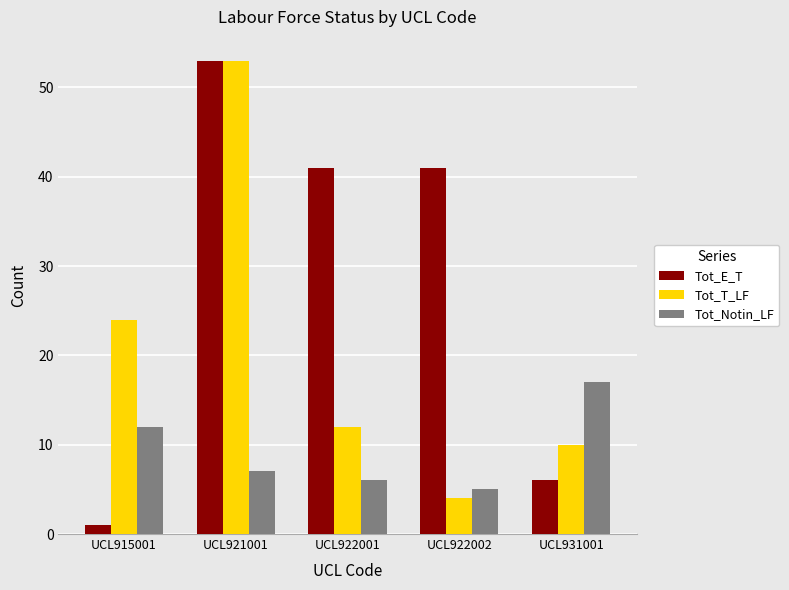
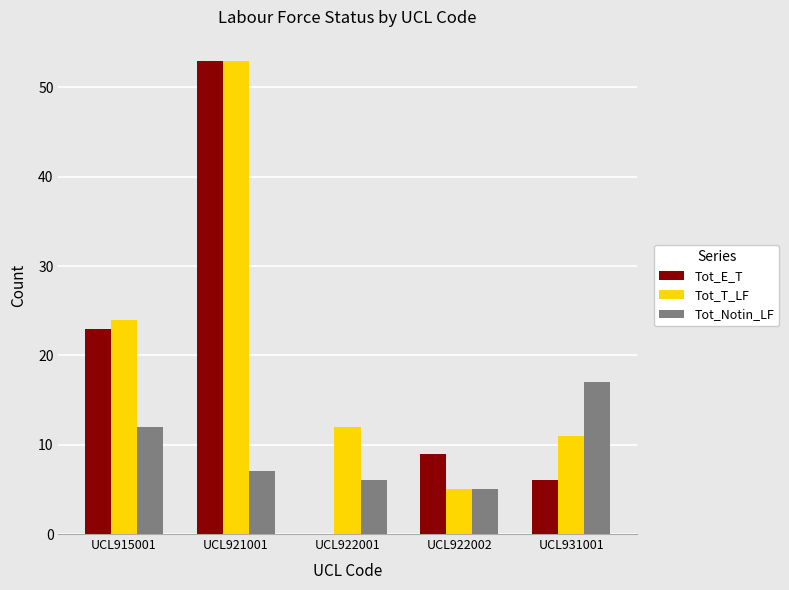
  {
    "Tot_E_T": {
-     "UCL915001": 1,
+     "UCL915001": 23,
      "UCL921001": 53,
-     "UCL922001": 41,
-     "UCL922002": 41,
+     "UCL922001": 0,
+     "UCL922002": 9,
      "UCL931001": 6
    },
    "Tot_T_LF": {
      "UCL915001": 24,
      "UCL921001": 53,
      "UCL922001": 12,
-     "UCL922002": 4,
-     "UCL931001": 10
+     "UCL922002": 5,
+     "UCL931001": 11
    },
    "Tot_Notin_LF": {
      "UCL915001": 12,
      "UCL921001": 7,
      "UCL922001": 6,
      "UCL922002": 5,
      "UCL931001": 17
    }
  }
